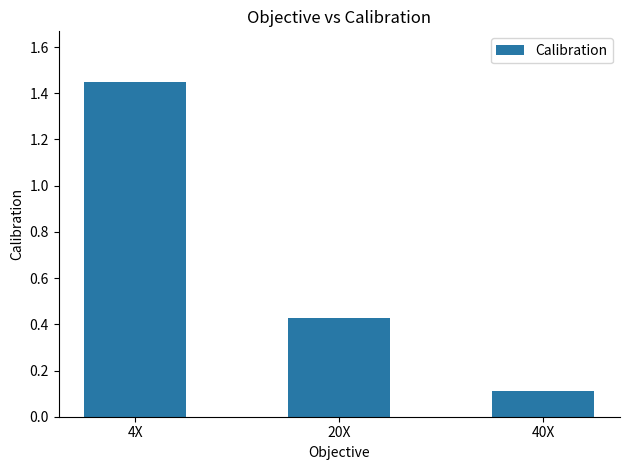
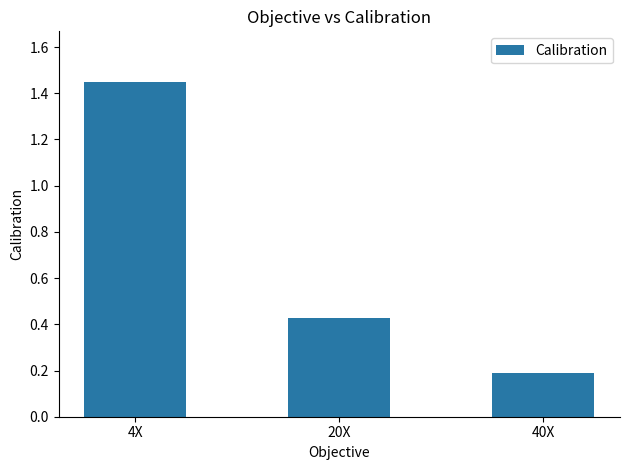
  {
    "4X": 1.45,
    "20X": 0.43,
-   "40X": 0.11
+   "40X": 0.19
  }
